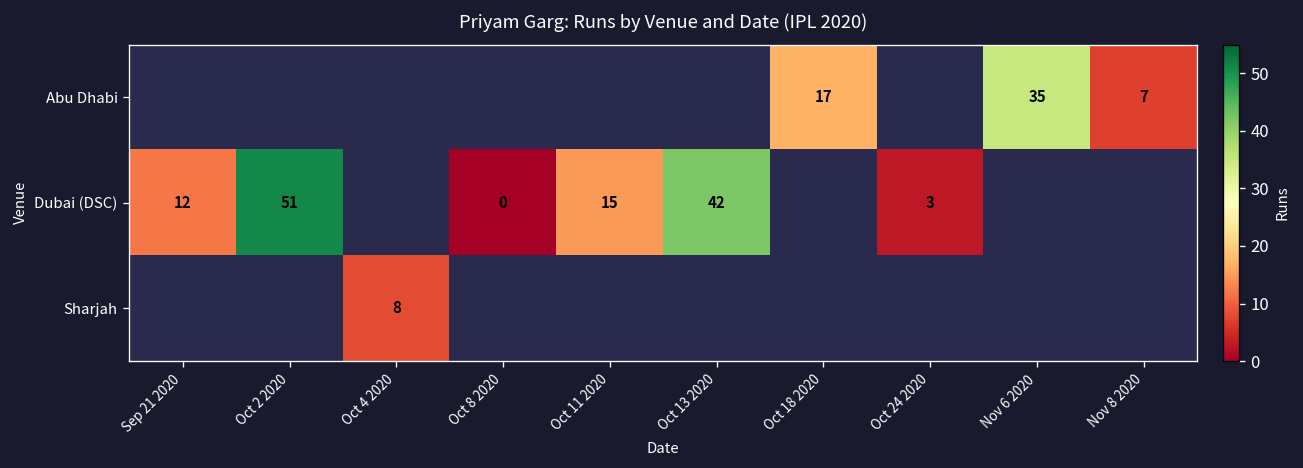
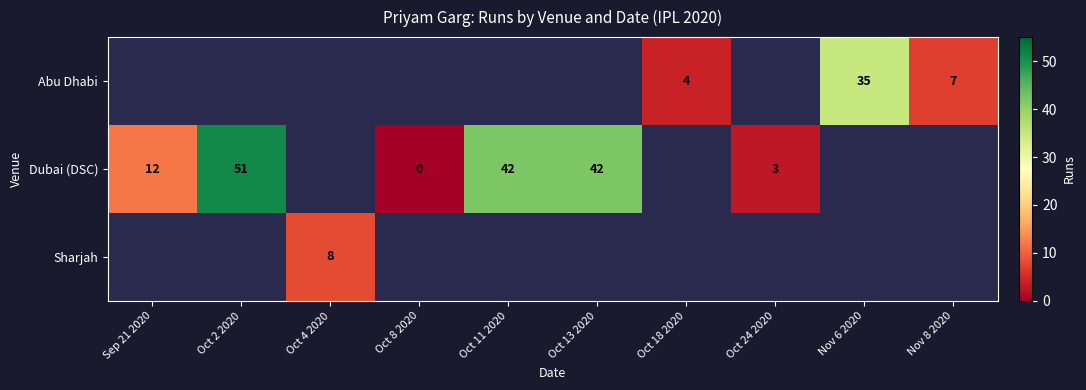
  {
    "Abu Dhabi": {
-     "Oct 18 2020": 17,
+     "Oct 18 2020": 4,
      "Nov 6 2020": 35,
      "Nov 8 2020": 7
    },
    "Dubai (DSC)": {
      "Sep 21 2020": 12,
      "Oct 2 2020": 51,
      "Oct 8 2020": 0,
-     "Oct 11 2020": 15,
+     "Oct 11 2020": 42,
      "Oct 13 2020": 42,
      "Oct 24 2020": 3
    },
    "Sharjah": {
      "Oct 4 2020": 8
    }
  }
